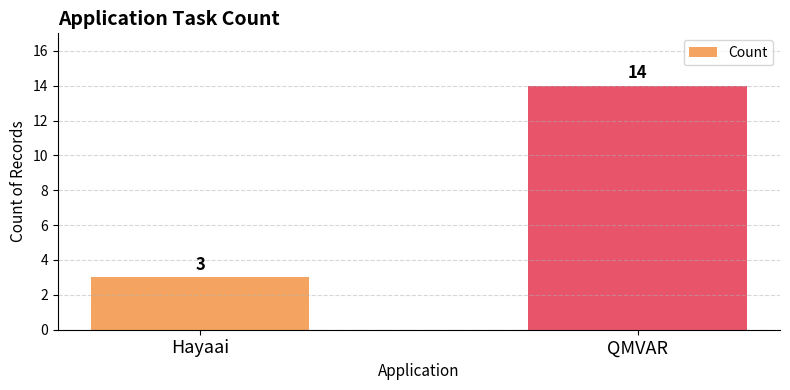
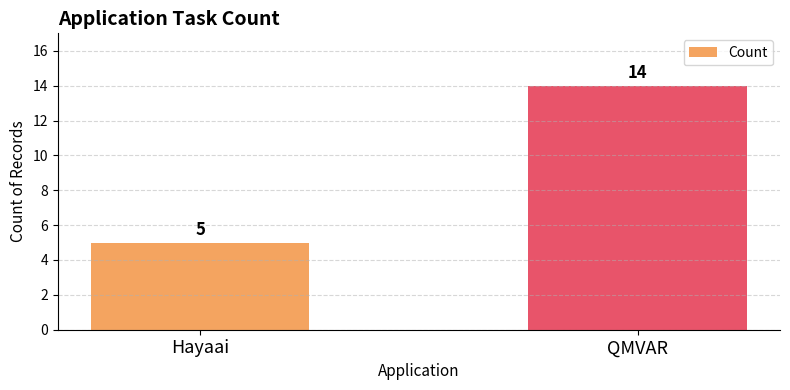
  {
-   "Hayaai": 3,
+   "Hayaai": 5,
    "QMVAR": 14
  }
